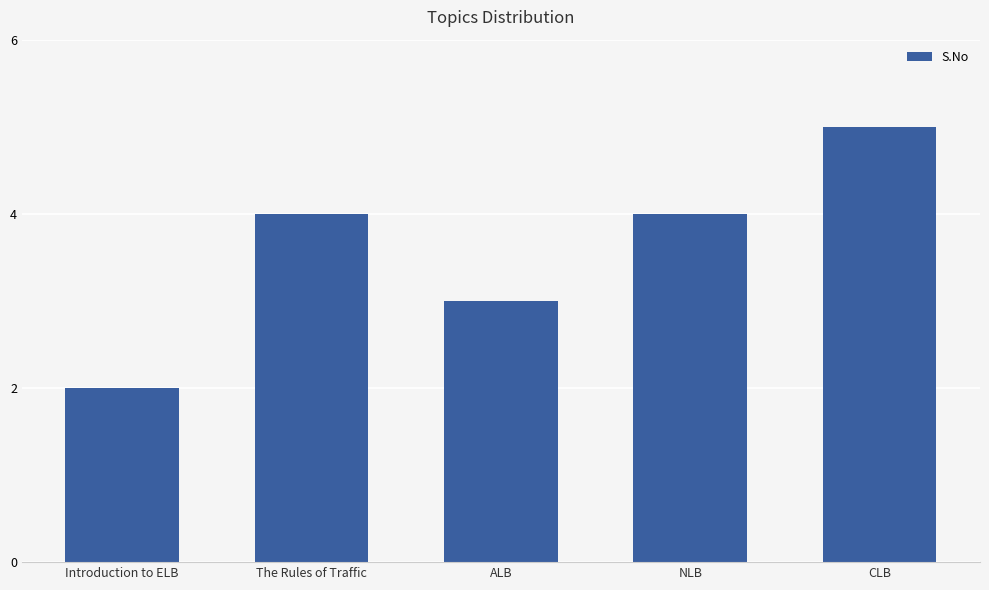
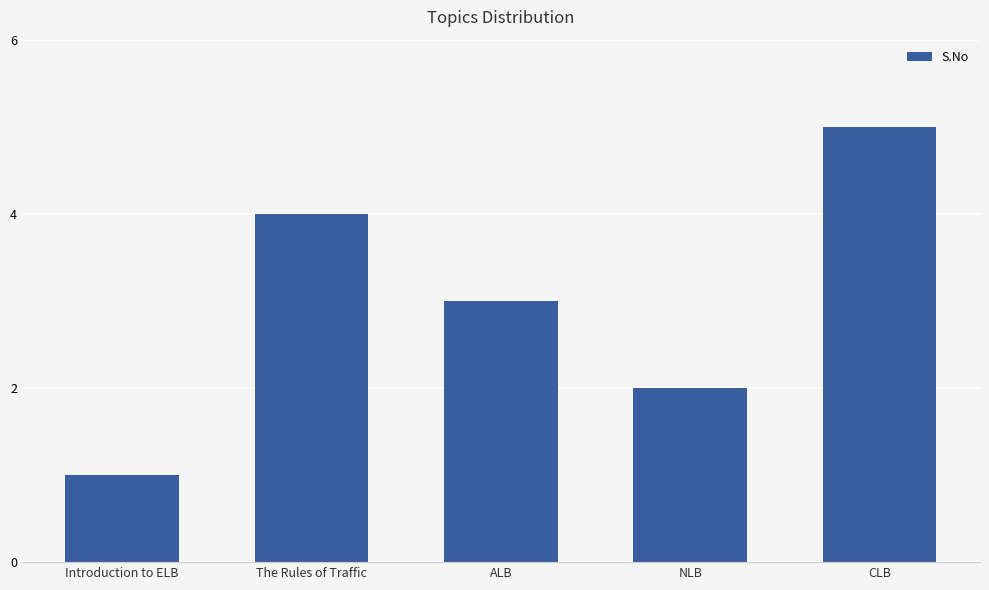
  {
-   "Introduction to ELB": 2,
+   "Introduction to ELB": 1,
    "The Rules of Traffic": 4,
    "ALB": 3,
-   "NLB": 4,
+   "NLB": 2,
    "CLB": 5
  }
